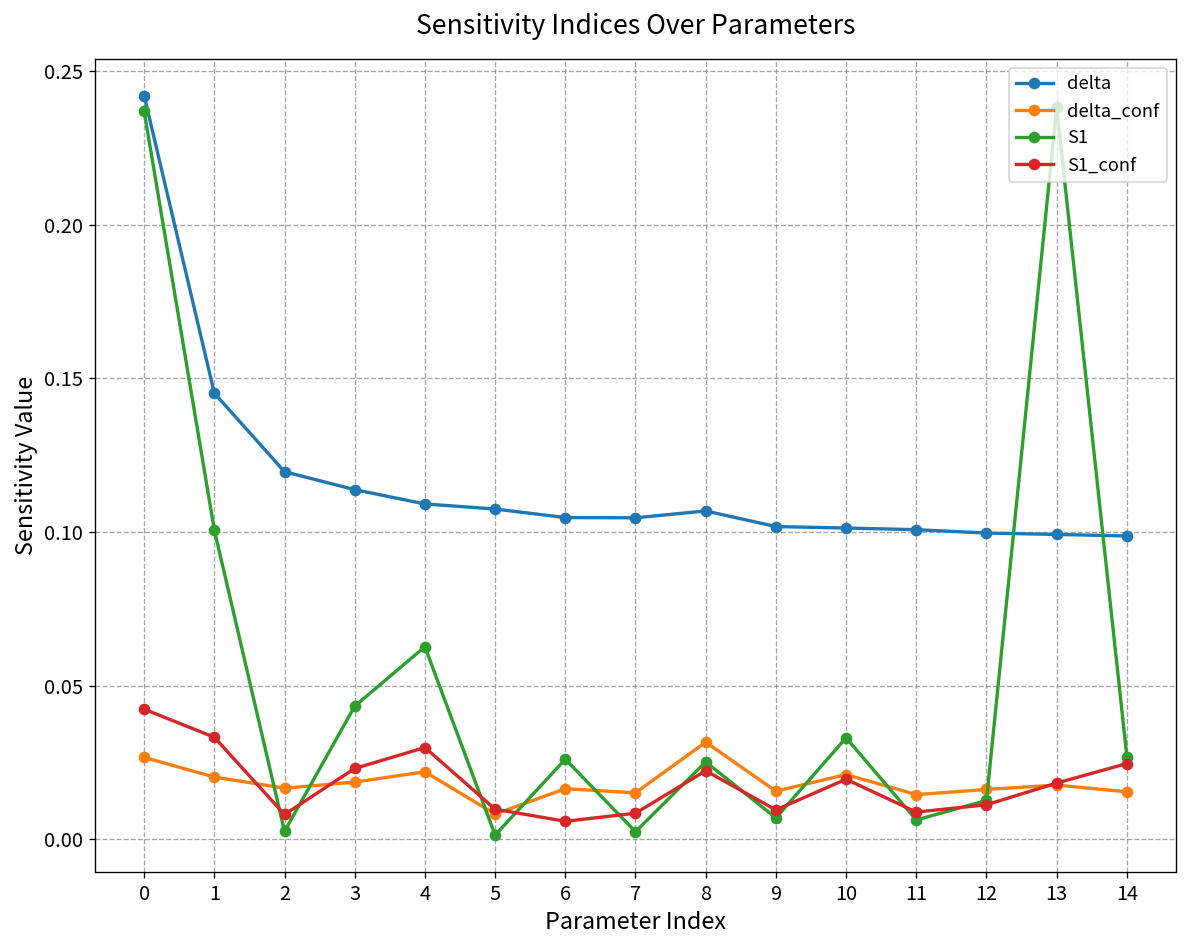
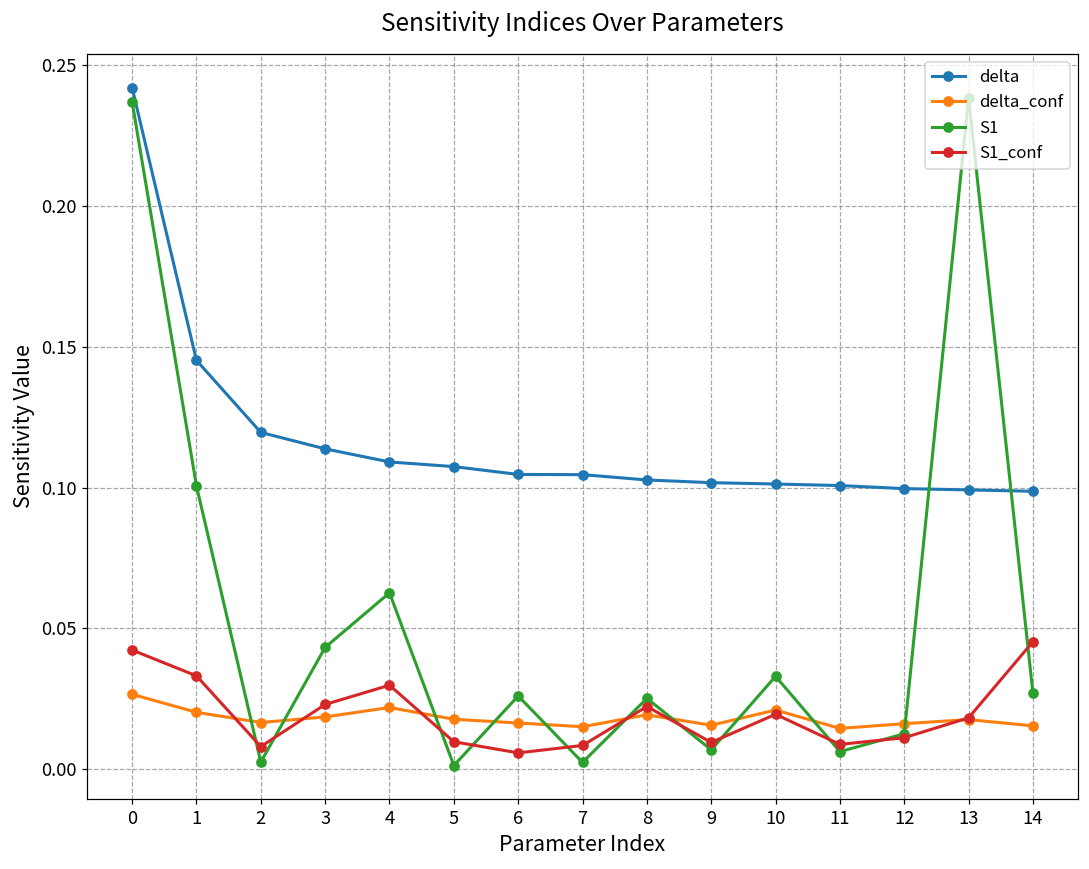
  {
    "delta": {
      "0": 0.242,
      "1": 0.145,
      "2": 0.120,
      "3": 0.114,
      "4": 0.109,
      "5": 0.107,
      "6": 0.105,
      "7": 0.105,
-     "8": 0.107,
+     "8": 0.103,
      "9": 0.102,
      "10": 0.101,
      "11": 0.101,
      "12": 0.100,
      "13": 0.099,
      "14": 0.099
    },
    "delta_conf": {
      "0": 0.027,
      "1": 0.020,
      "2": 0.017,
      "3": 0.019,
      "4": 0.022,
-     "5": 0.008,
+     "5": 0.018,
      "6": 0.016,
      "7": 0.015,
-     "8": 0.032,
+     "8": 0.019,
      "9": 0.016,
      "10": 0.021,
      "11": 0.015,
      "12": 0.016,
      "14": 0.015
    },
    "S1": {
      "0": 0.237,
      "1": 0.101,
      "2": 0.003,
      "3": 0.043,
      "4": 0.063,
      "5": 0.001,
      "6": 0.026,
      "7": 0.002,
      "8": 0.025,
      "9": 0.007,
      "10": 0.033,
      "11": 0.006,
      "12": 0.013,
      "14": 0.027
    },
    "S1_conf": {
      "0": 0.042,
      "1": 0.033,
      "2": 0.008,
      "3": 0.023,
      "4": 0.030,
      "5": 0.010,
      "6": 0.006,
      "7": 0.008,
      "8": 0.022,
      "9": 0.010,
      "10": 0.020,
      "11": 0.009,
      "12": 0.011,
-     "14": 0.025
+     "14": 0.045
    }
  }
